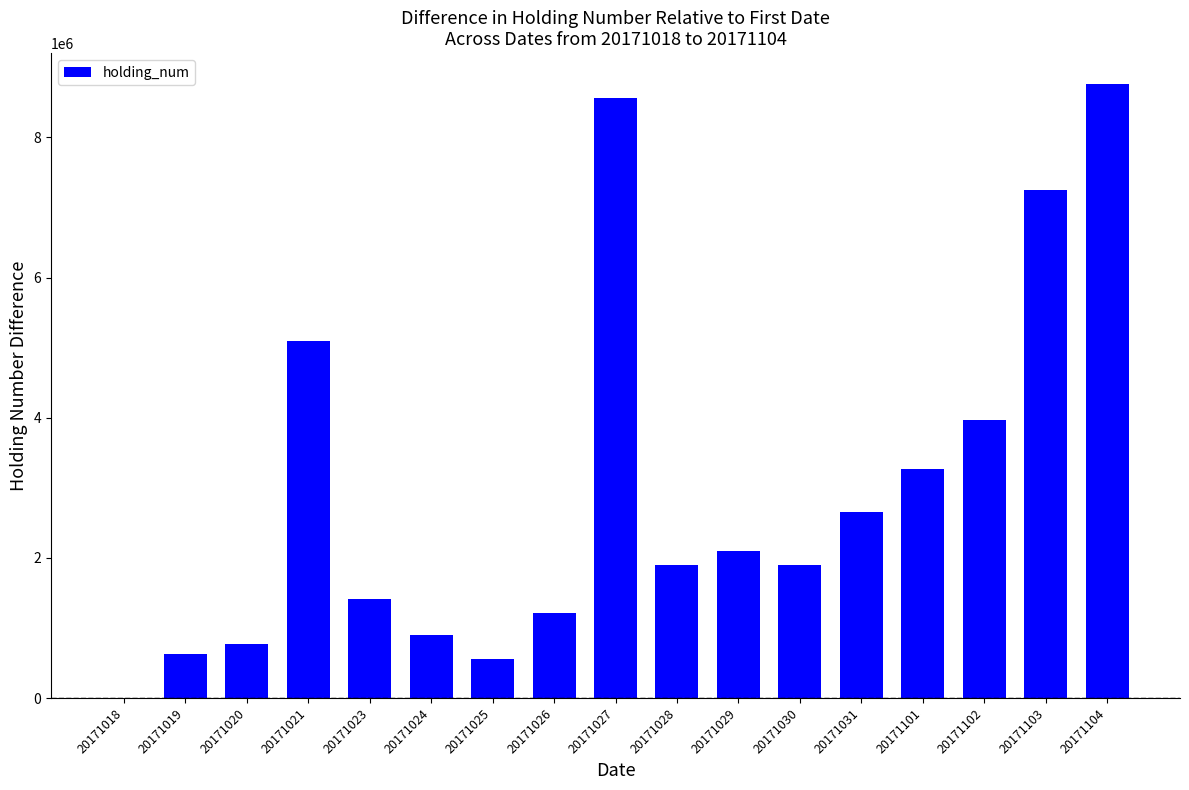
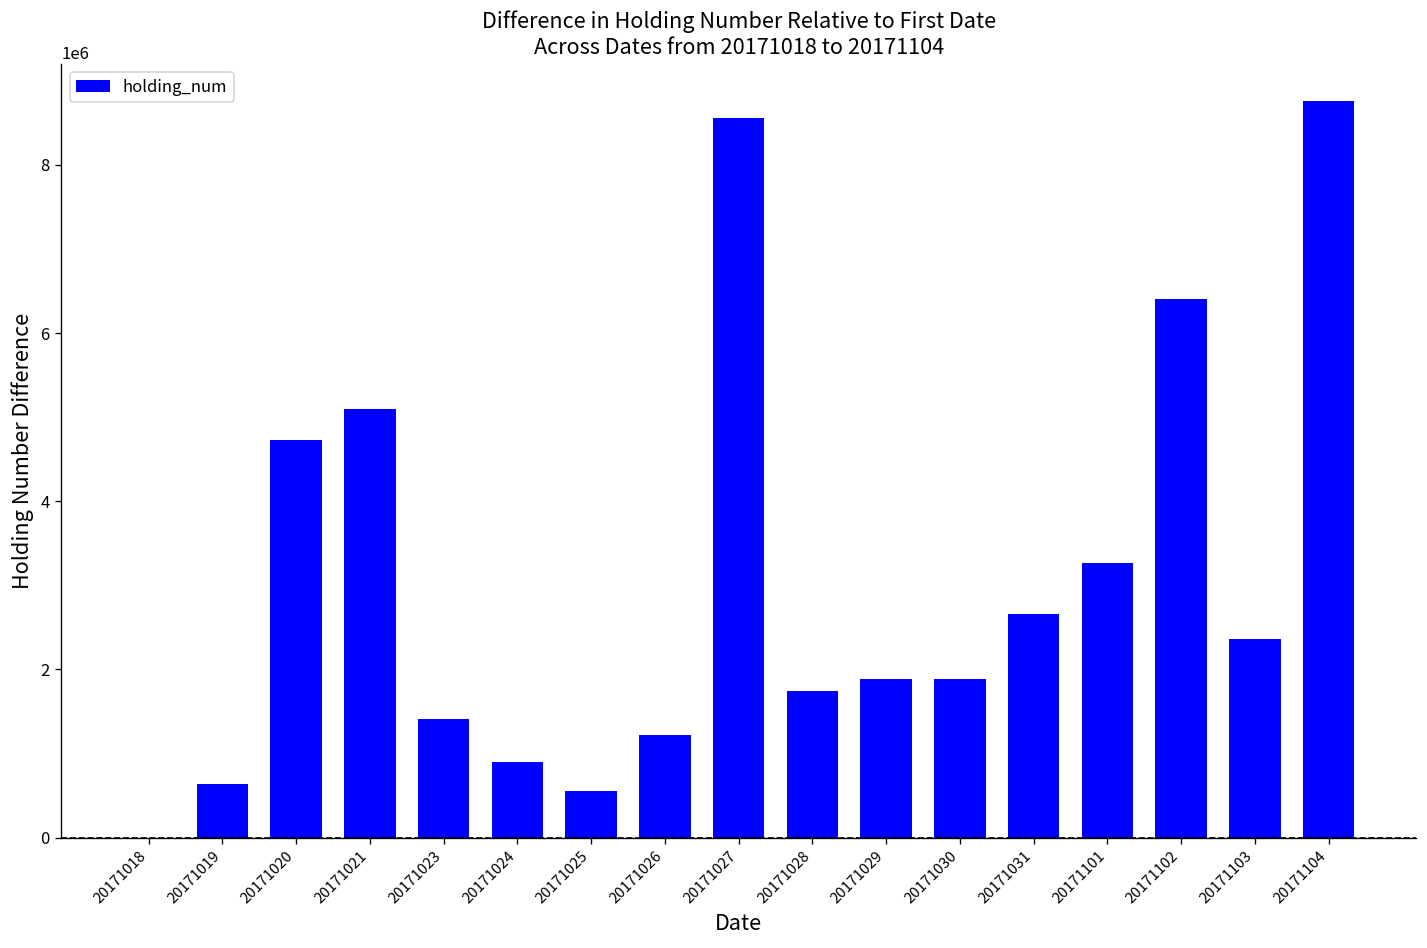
  {
    "20171018": 0,
    "20171019": 600000,
-   "20171020": 800000,
+   "20171020": 4700000,
    "20171021": 5100000,
    "20171023": 1400000,
    "20171024": 900000,
    "20171025": 600000,
    "20171026": 1200000,
    "20171027": 8600000,
-   "20171028": 1900000,
-   "20171029": 2100000,
+   "20171028": 1700000,
+   "20171029": 1900000,
    "20171030": 1900000,
    "20171031": 2700000,
    "20171101": 3300000,
-   "20171102": 4000000,
-   "20171103": 7200000,
+   "20171102": 6400000,
+   "20171103": 2400000,
    "20171104": 8800000
  }
